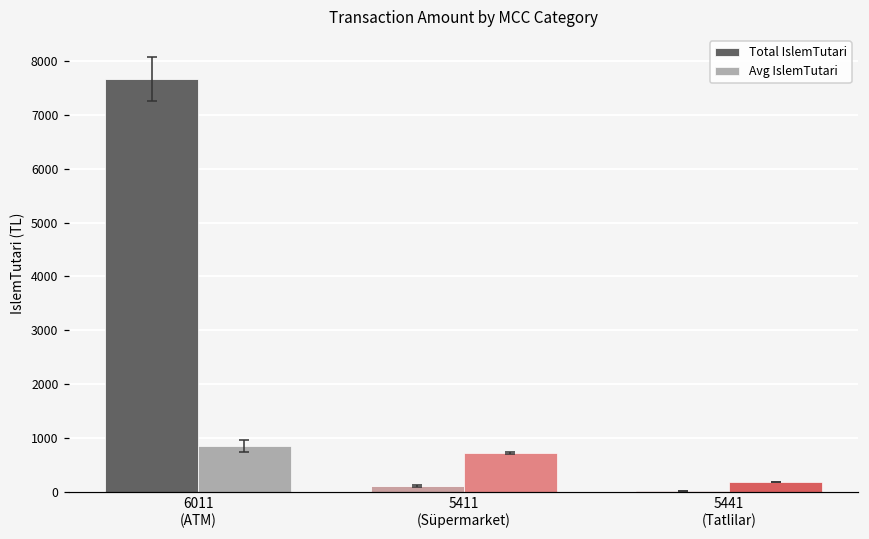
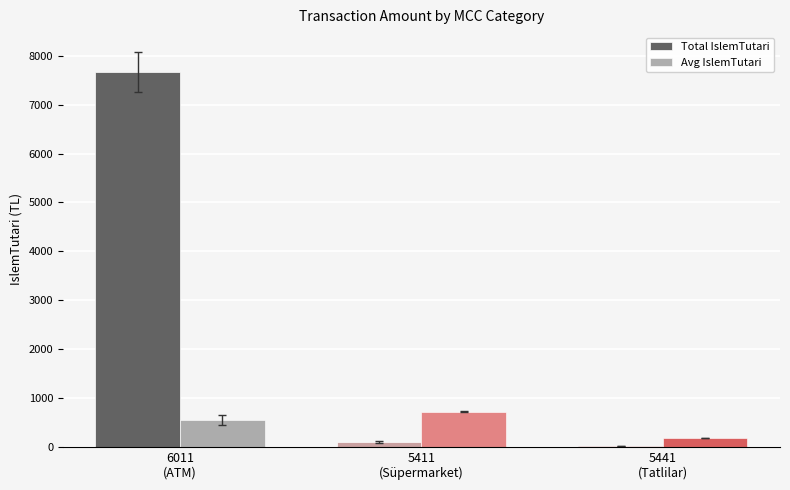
  {
    "Total IslemTutari": {
      "6011 (ATM)": 7700,
      "5411 (Süpermarket)": 100
    },
    "Avg IslemTutari": {
-     "6011 (ATM)": 800,
+     "6011 (ATM)": 500,
      "5411 (Süpermarket)": 700,
      "5441 (Tatlilar)": 200
    }
  }
